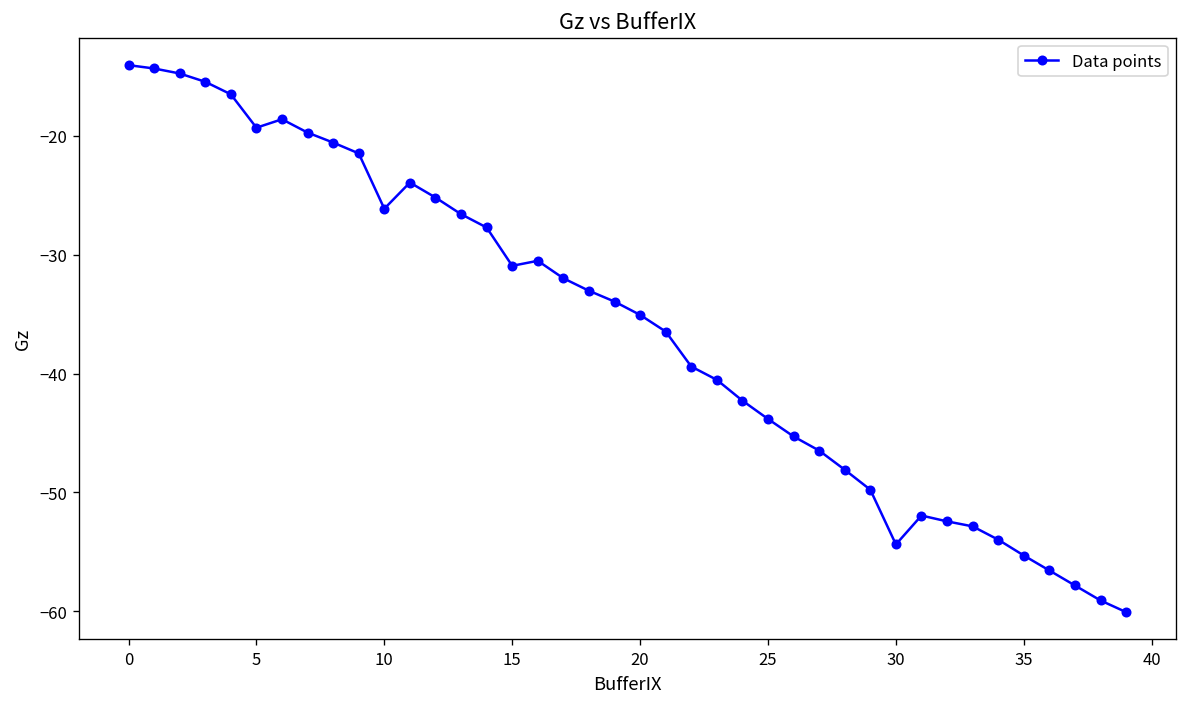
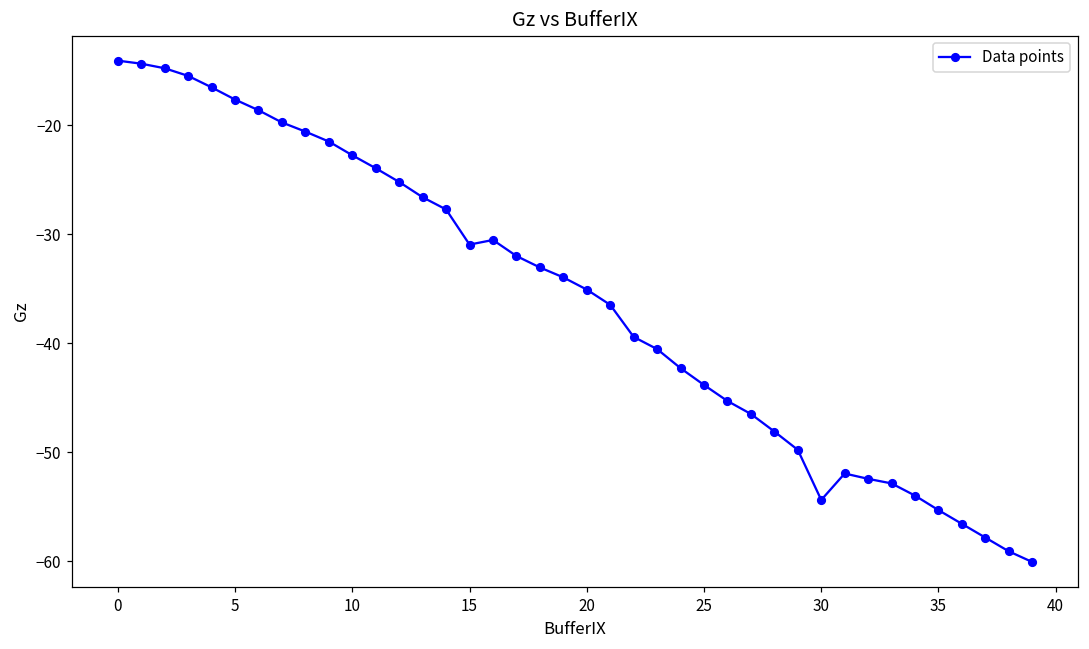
  {
    "0": -14,
-   "5": -19,
-   "10": -26,
+   "5": -18,
+   "10": -23,
    "15": -31,
    "20": -35,
    "25": -44,
    "30": -54,
    "35": -55
  }
